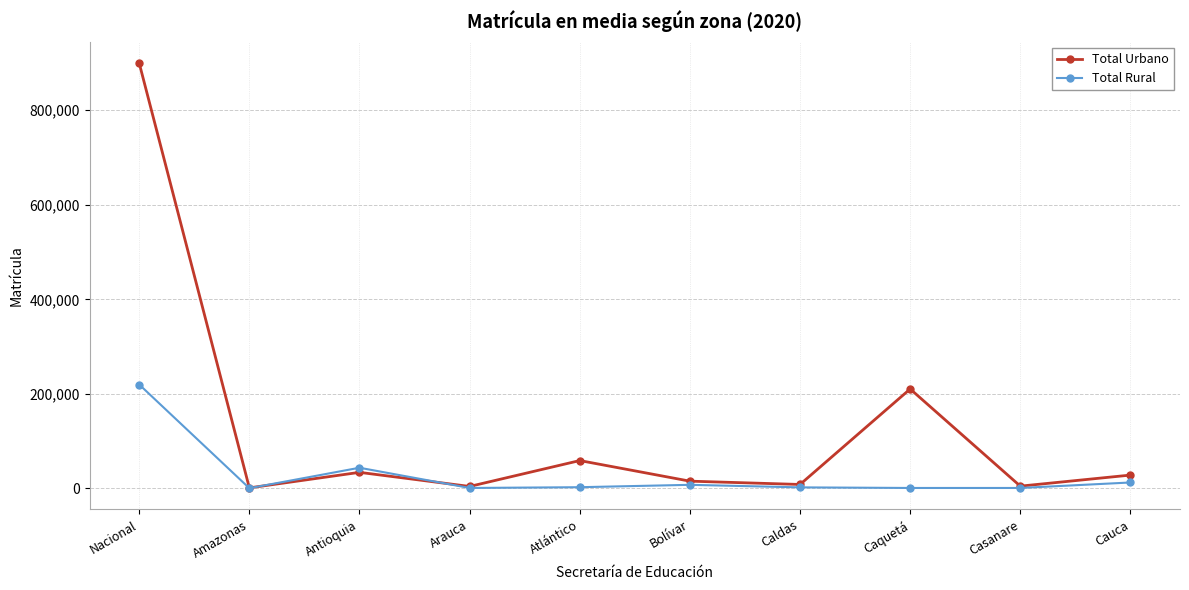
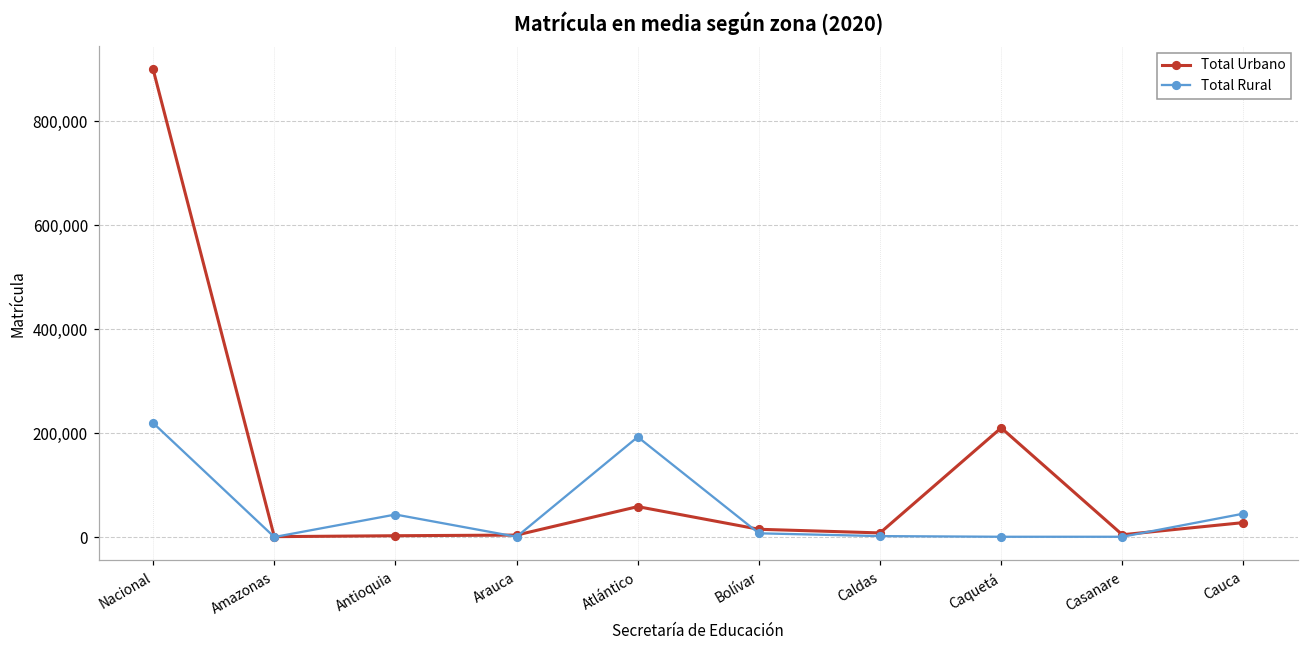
  {
    "Total Urbano": {
      "Nacional": "900,000",
-     "Antioquia": "30,000",
+     "Antioquia": "0",
      "Atlántico": "60,000",
      "Bolívar": "20,000",
      "Caldas": "10,000",
      "Caquetá": "210,000",
      "Cauca": "30,000"
    },
    "Total Rural": {
      "Nacional": "220,000",
      "Antioquia": "40,000",
-     "Atlántico": "0",
+     "Atlántico": "190,000",
      "Bolívar": "10,000",
      "Caldas": "0",
      "Caquetá": "0",
-     "Cauca": "10,000"
+     "Cauca": "50,000"
    }
  }
